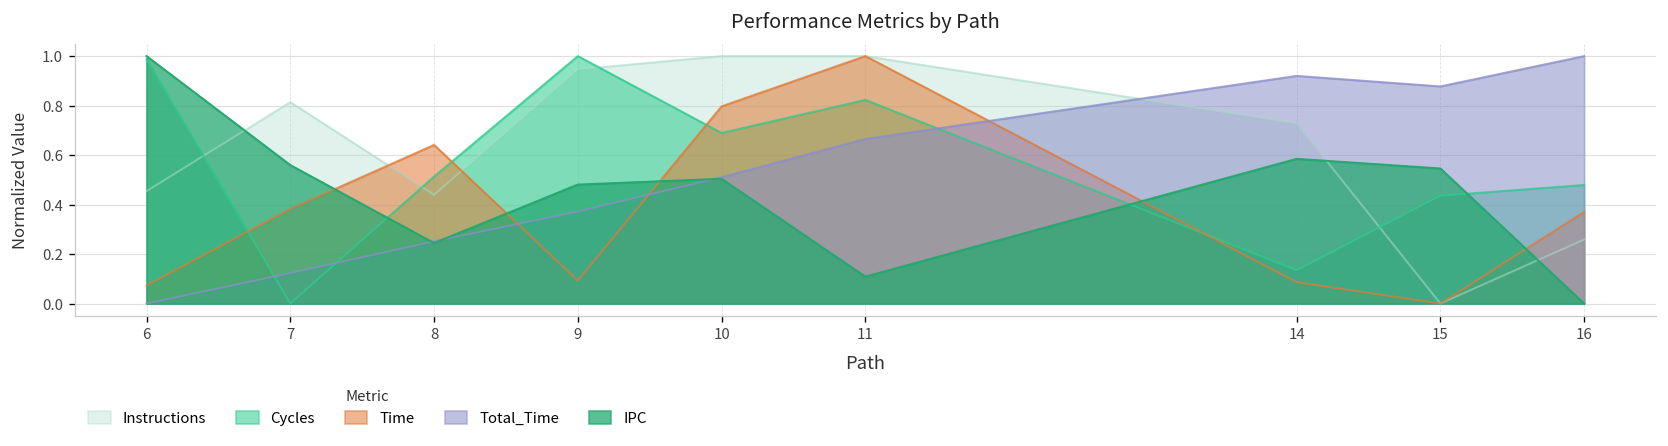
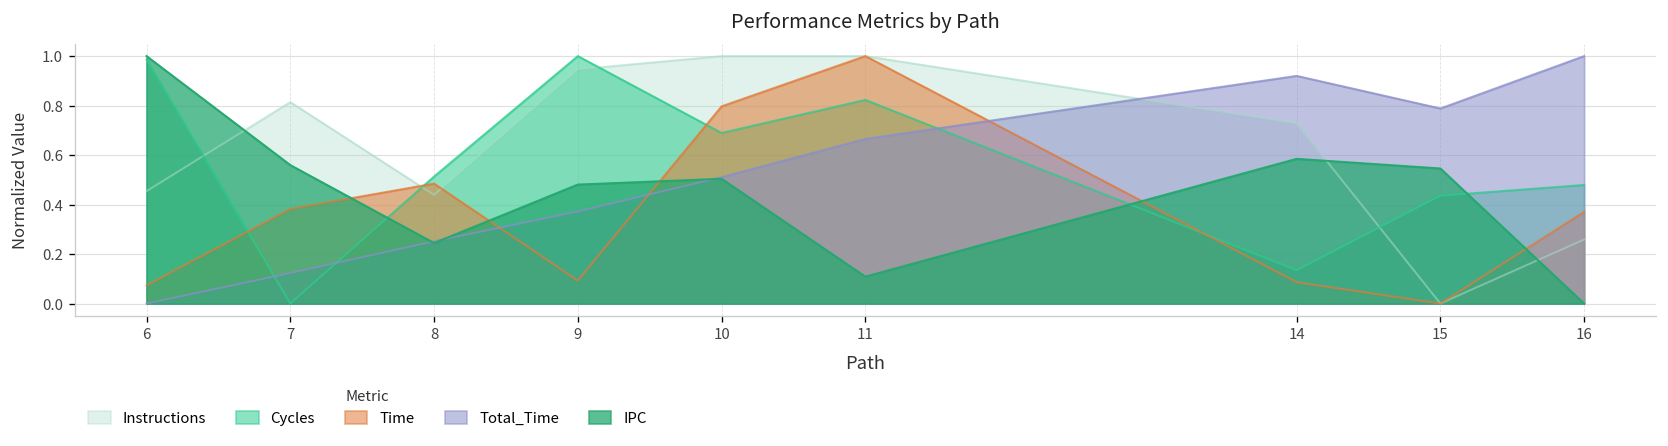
  {
    "Instructions": {
      "6": 0.45,
      "7": 0.81,
      "8": 0.44,
      "9": 0.95,
      "10": 1.00,
      "14": 0.73,
      "16": 0.26
    },
    "Time": {
      "6": 0.07,
      "7": 0.38,
-     "8": 0.64,
+     "8": 0.48,
      "9": 0.09,
      "10": 0.80,
      "14": 0.09,
      "16": 0.37
    },
    "Total_Time": {
      "6": 0.00,
      "7": 0.12,
      "9": 0.37,
      "11": 0.67,
      "14": 0.92,
-     "15": 0.88,
+     "15": 0.79,
      "16": 1.00
    }
  }
